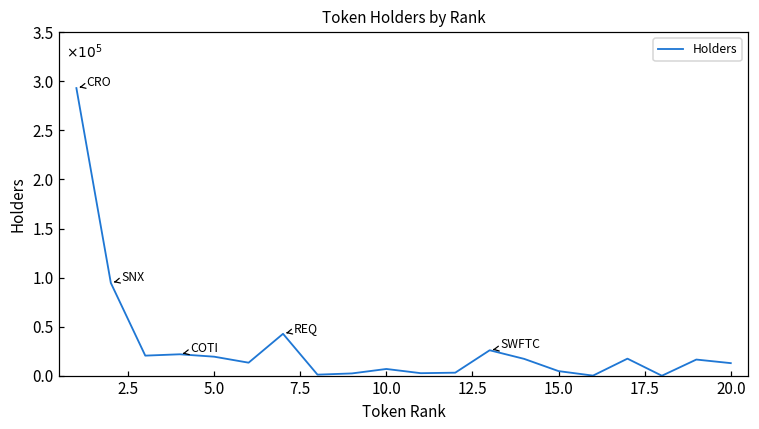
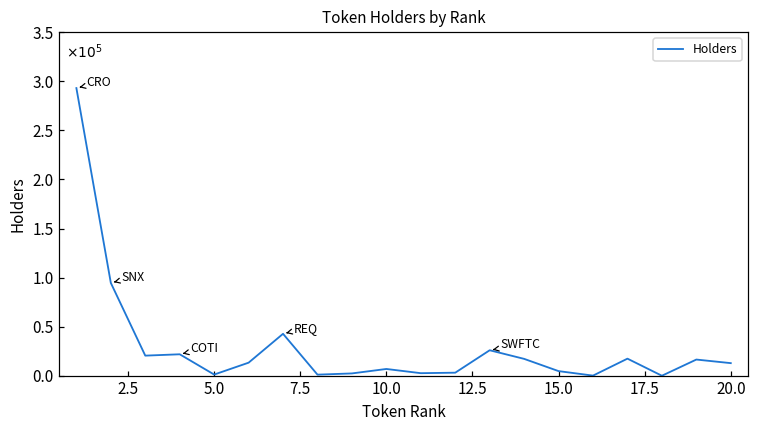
  {
-   "5.0": 0.2,
+   "5.0": 0.0,
    "10.0": 0.1,
    "15.0": 0.0,
    "20.0": 0.1
  }
